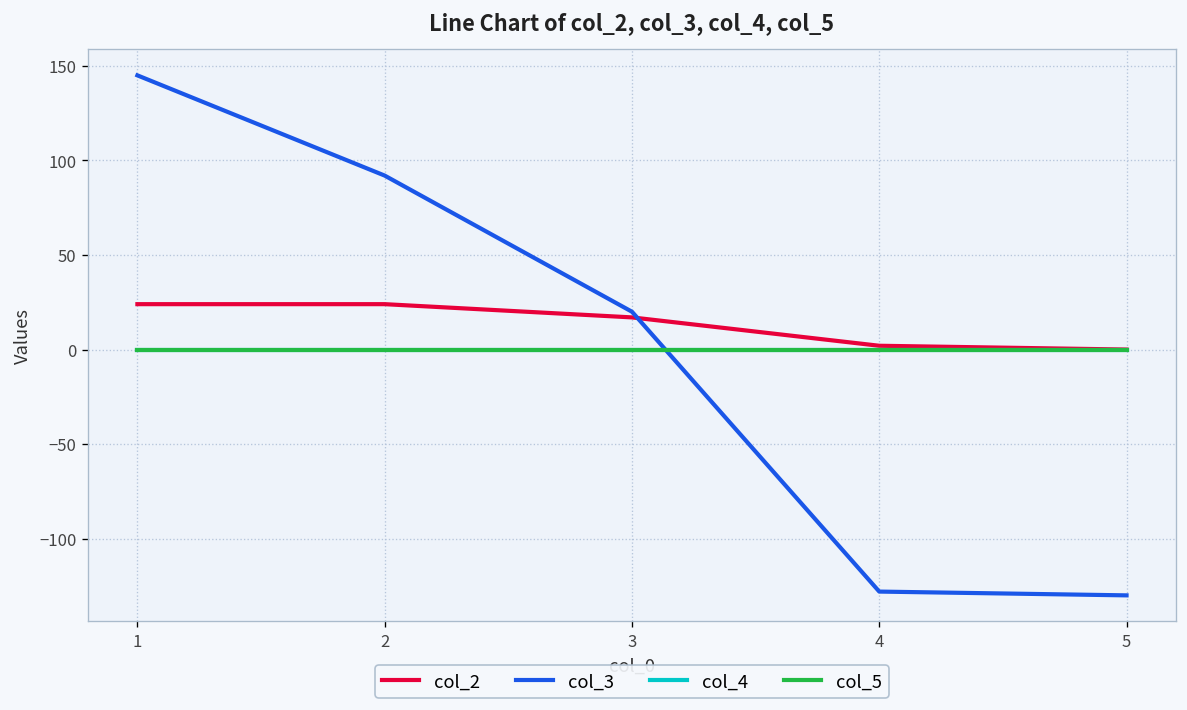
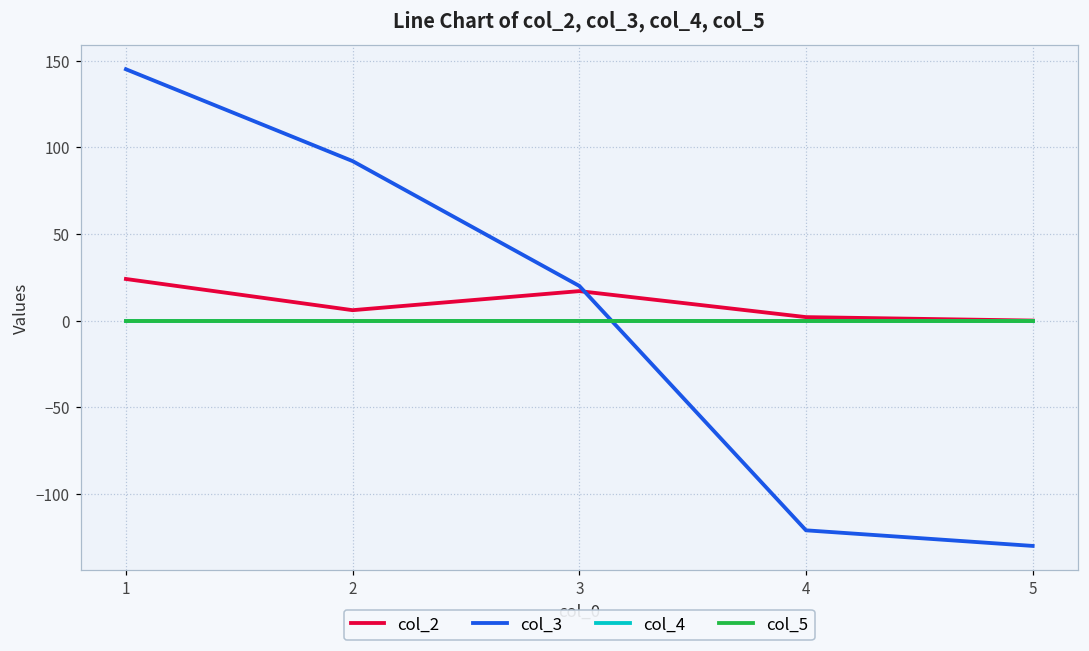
  {
    "col_2": {
      "1": 24,
-     "2": 24,
+     "2": 6,
      "3": 17,
      "4": 2
    },
    "col_3": {
      "1": 145,
      "2": 92,
      "3": 20,
-     "4": -128,
+     "4": -121,
      "5": -130
    },
    "col_5": {
      "1": 0,
      "2": 0,
      "3": 0,
      "4": 0
    }
  }
